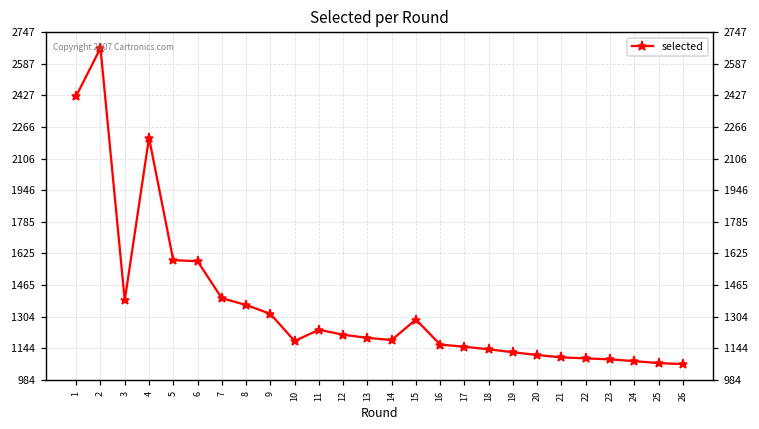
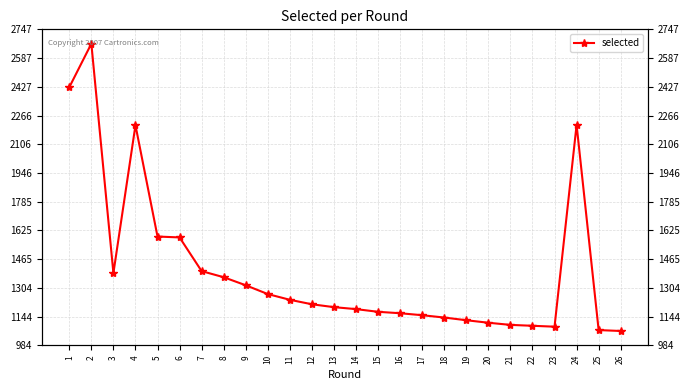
  {
    "1": 2420,
    "3": 1390,
    "4": 2210,
    "5": 1590,
    "6": 1590,
    "7": 1400,
    "8": 1360,
    "9": 1320,
-   "10": 1180,
+   "10": 1270,
    "11": 1240,
    "12": 1210,
    "13": 1200,
    "14": 1190,
-   "15": 1290,
+   "15": 1170,
    "16": 1160,
    "17": 1150,
    "18": 1140,
    "19": 1120,
    "20": 1110,
    "21": 1100,
    "22": 1090,
    "23": 1090,
-   "24": 1080,
+   "24": 2210,
    "25": 1070,
    "26": 1060
  }
